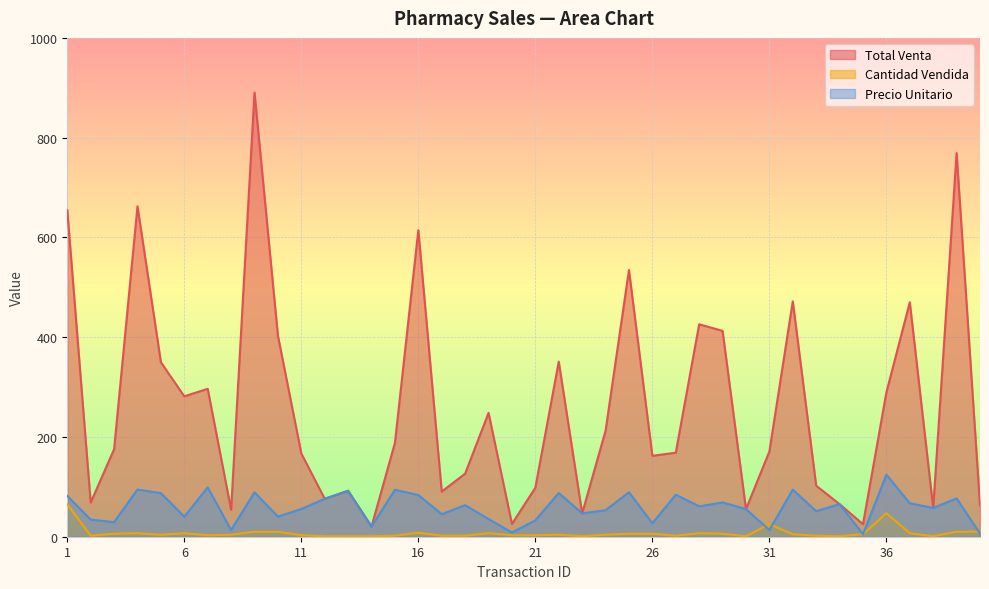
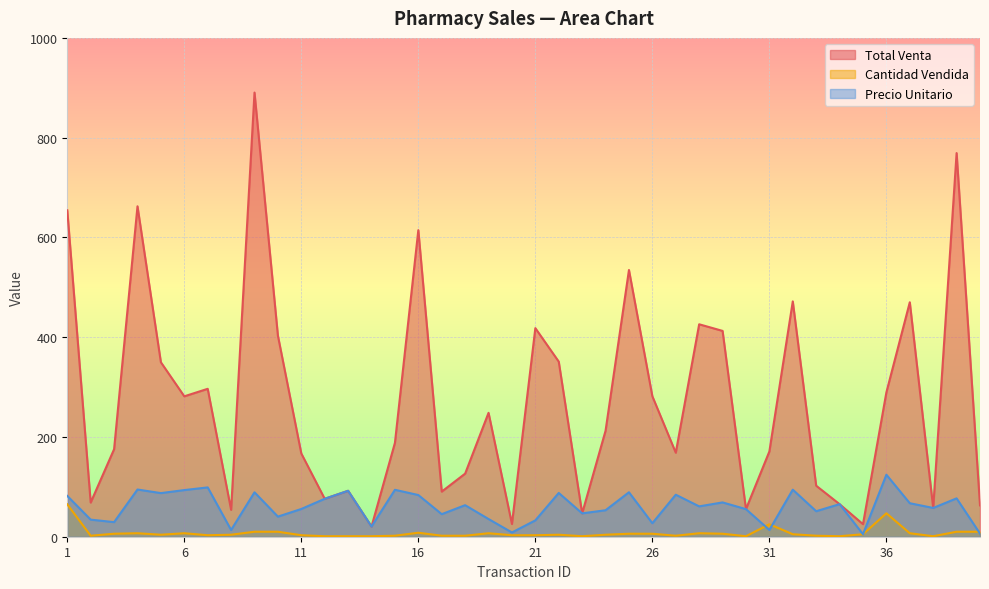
  {
    "Total Venta": {
      "1": 650,
      "6": 280,
      "11": 170,
      "16": 610,
-     "21": 100,
-     "26": 160,
+     "21": 420,
+     "26": 280,
      "31": 170,
      "36": 290
    },
    "Cantidad Vendida": {
      "1": 70,
      "6": 10,
      "11": 0,
      "16": 10,
      "21": 0,
      "26": 10,
      "31": 30,
      "36": 50
    },
    "Precio Unitario": {
      "1": 80,
-     "6": 40,
+     "6": 90,
      "11": 60,
      "16": 80,
      "21": 30,
      "26": 30,
      "31": 10,
      "36": 120
    }
  }
